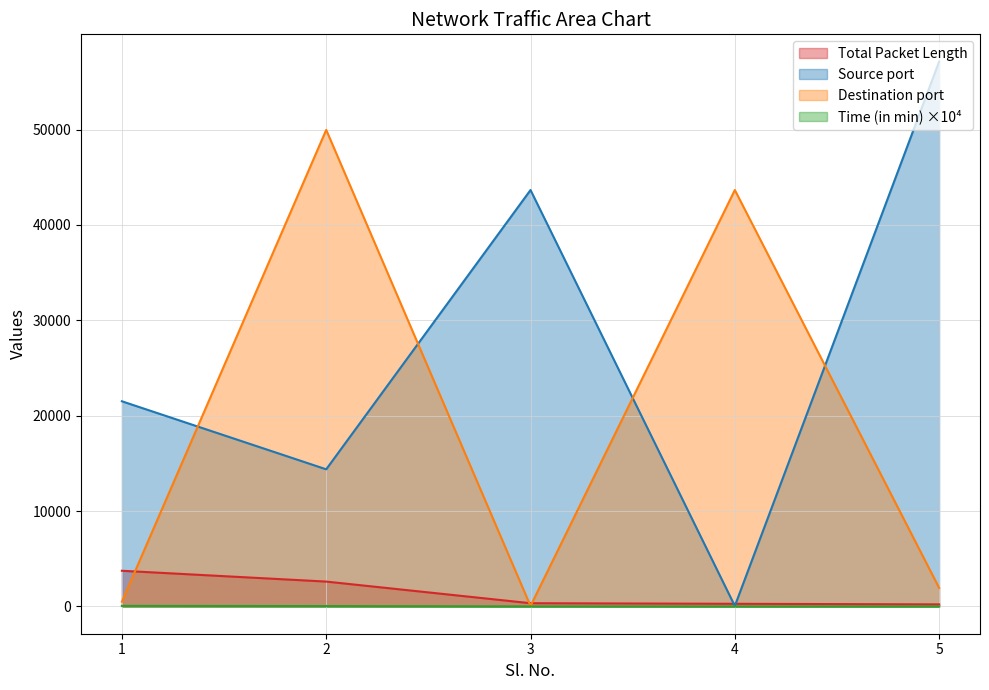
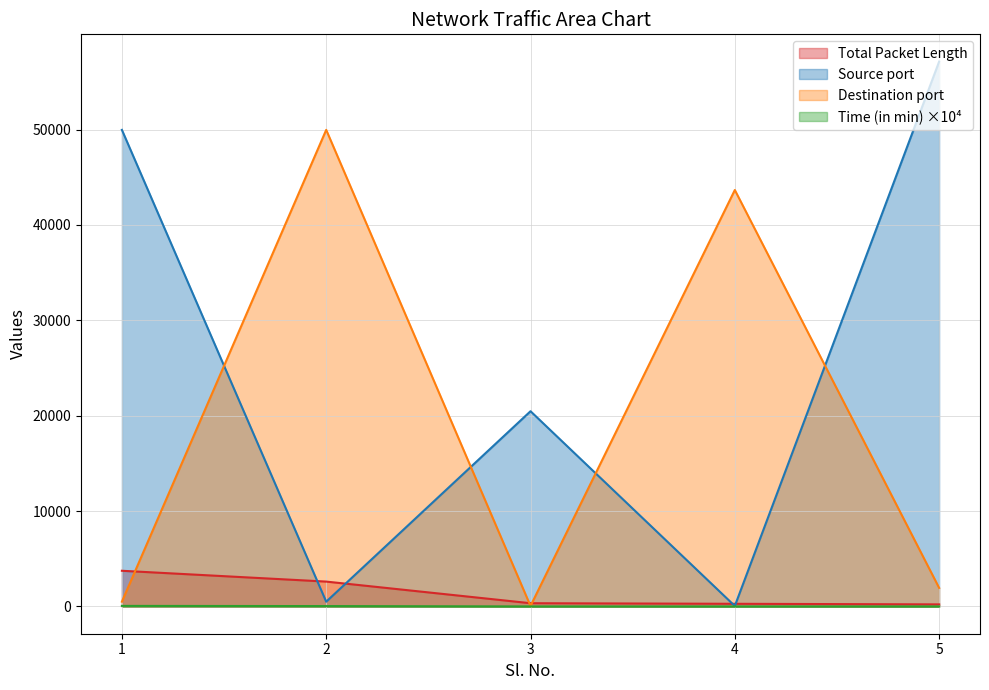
  {
    "Source port": {
-     "1": 22000,
-     "2": 14000,
-     "3": 44000
+     "1": 50000,
+     "2": 1000,
+     "3": 20000
    },
    "Time (in min) ×10⁴": {
      "1": 0,
      "2": 0
    }
  }
